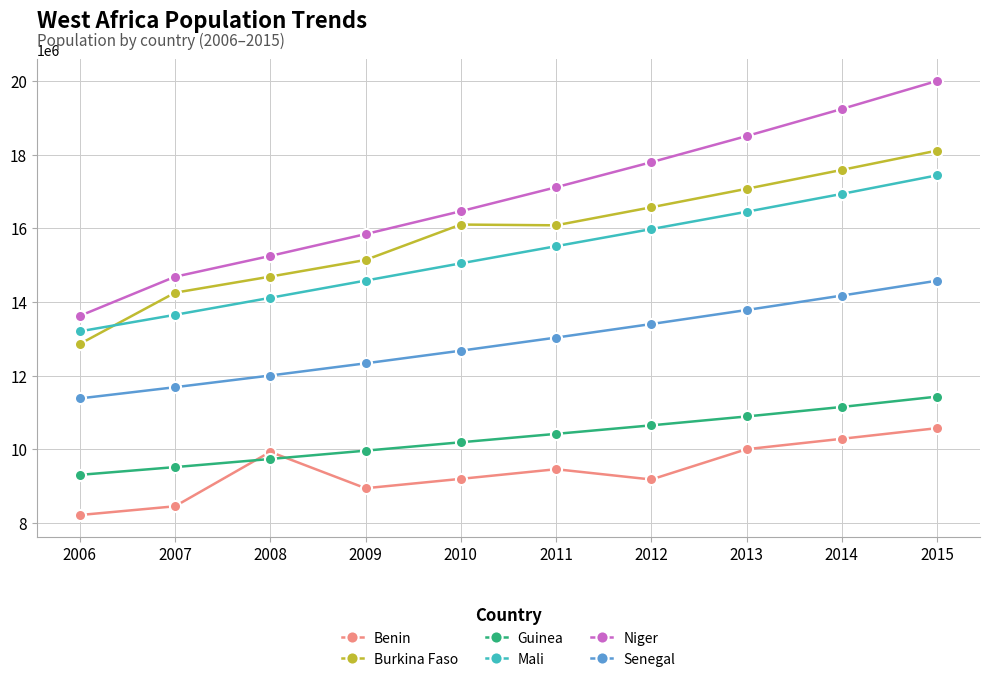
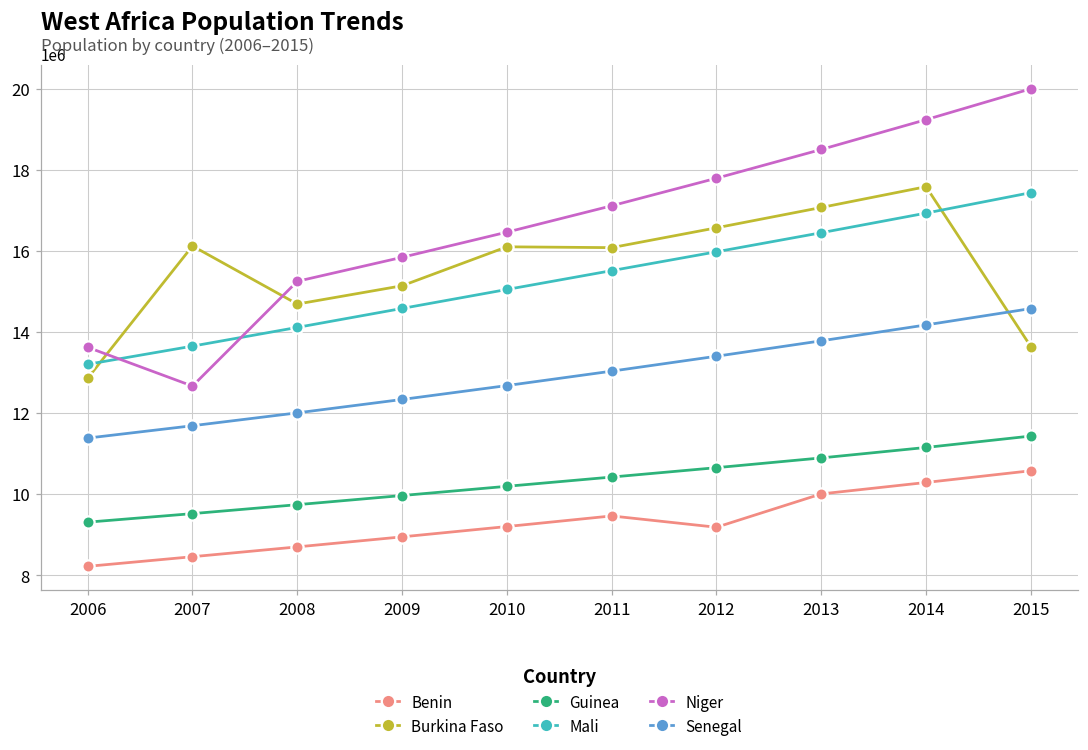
  {
    "Benin": {
      "2006": 8200000,
      "2007": 8500000,
-     "2008": 9900000,
+     "2008": 8700000,
      "2009": 8900000,
      "2010": 9200000,
      "2011": 9500000,
      "2012": 9200000,
      "2013": 10000000,
      "2014": 10300000,
      "2015": 10600000
    },
    "Burkina Faso": {
      "2006": 12900000,
-     "2007": 14300000,
+     "2007": 16100000,
      "2008": 14700000,
      "2009": 15100000,
      "2010": 16100000,
      "2011": 16100000,
      "2012": 16600000,
      "2013": 17100000,
      "2014": 17600000,
-     "2015": 18100000
+     "2015": 13600000
    },
    "Guinea": {
      "2006": 9300000,
      "2007": 9500000,
      "2008": 9700000,
      "2009": 10000000,
      "2010": 10200000,
      "2011": 10400000,
      "2012": 10700000,
      "2013": 10900000,
      "2014": 11200000,
      "2015": 11400000
    },
    "Niger": {
      "2006": 13600000,
-     "2007": 14700000,
+     "2007": 12700000,
      "2008": 15300000,
      "2009": 15800000,
      "2010": 16500000,
      "2011": 17100000,
      "2012": 17800000,
      "2013": 18500000,
      "2014": 19200000,
      "2015": 20000000
    }
  }
